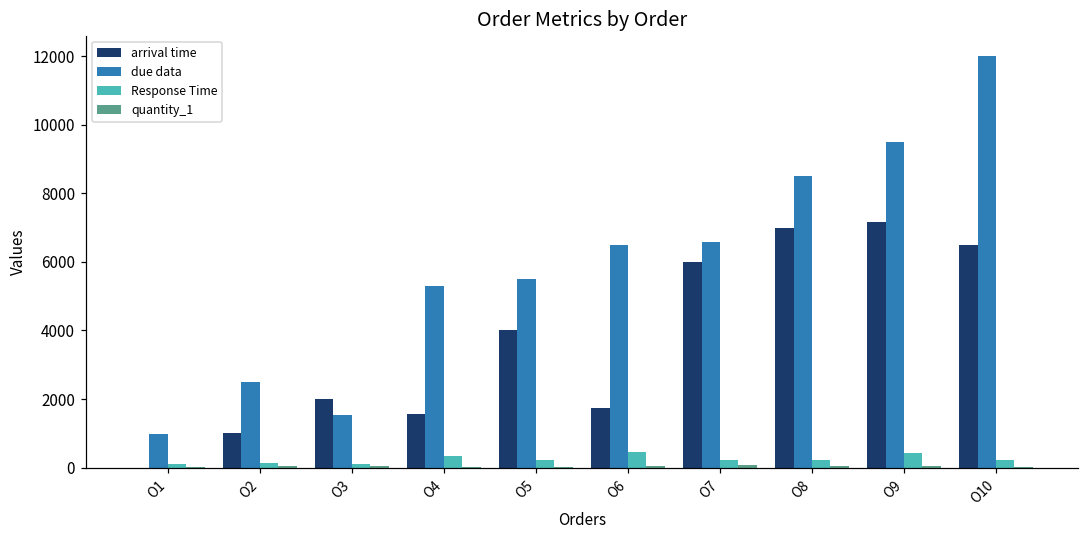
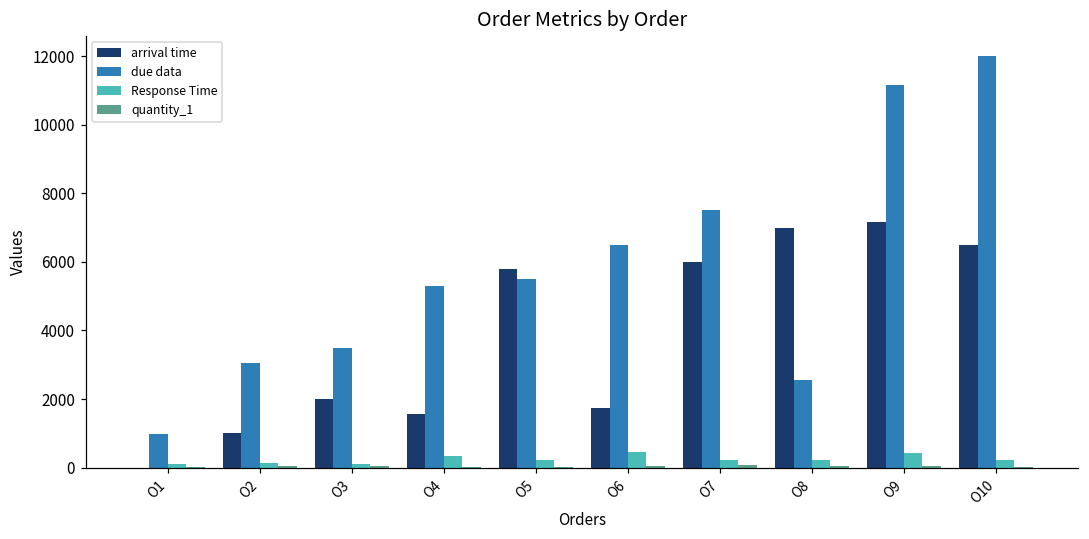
  {
    "arrival time": {
      "O2": 1000,
      "O3": 2000,
      "O4": 1600,
-     "O5": 4000,
+     "O5": 5800,
      "O6": 1700,
      "O7": 6000,
      "O8": 7000,
      "O9": 7200,
      "O10": 6500
    },
    "due data": {
      "O1": 1000,
-     "O2": 2500,
-     "O3": 1500,
+     "O2": 3100,
+     "O3": 3500,
      "O4": 5300,
      "O5": 5500,
      "O6": 6500,
-     "O7": 6600,
-     "O8": 8500,
-     "O9": 9500,
+     "O7": 7500,
+     "O8": 2600,
+     "O9": 11200,
      "O10": 12000
    }
  }
